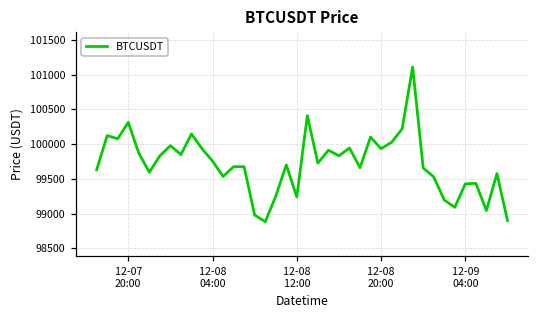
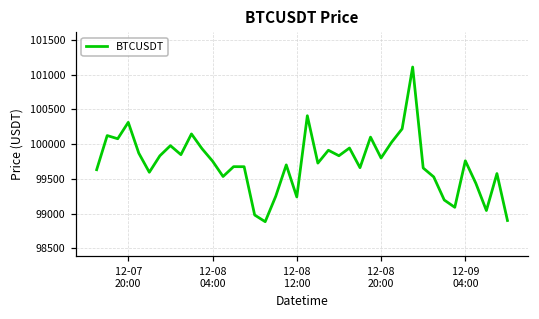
  {
    "12-07 20:00": 100300,
    "12-08 04:00": 99800,
    "12-08 12:00": 99200,
-   "12-08 20:00": 99900,
-   "12-09 04:00": 99400
+   "12-08 20:00": 99800,
+   "12-09 04:00": 99800
  }
